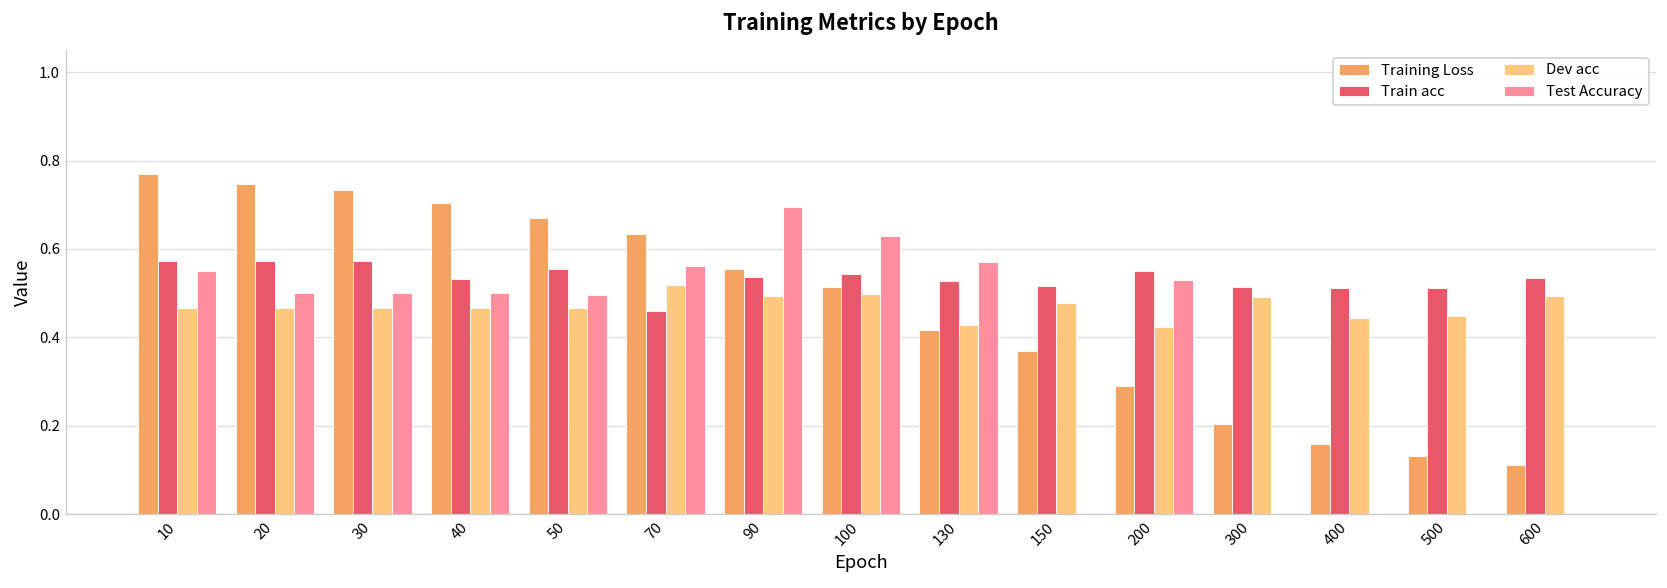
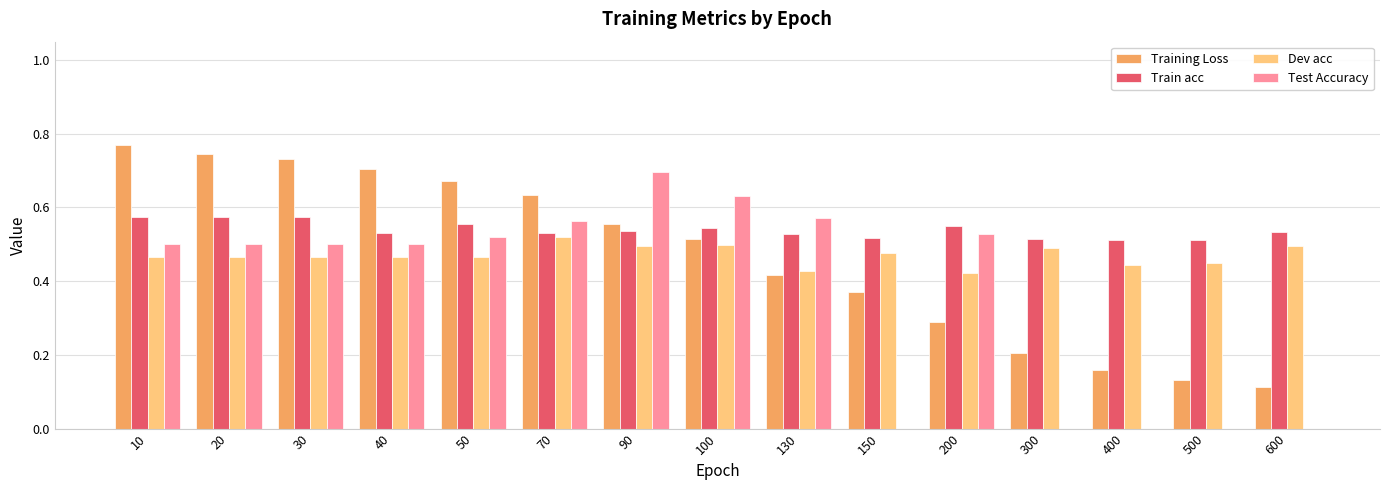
  {
    "Train acc": {
      "10": 0.57,
      "20": 0.57,
      "30": 0.57,
      "40": 0.53,
      "50": 0.55,
-     "70": 0.46,
+     "70": 0.53,
      "90": 0.54,
      "100": 0.54,
      "130": 0.53,
      "150": 0.52,
      "200": 0.55,
      "300": 0.51,
      "400": 0.51,
      "500": 0.51,
      "600": 0.53
    },
    "Test Accuracy": {
-     "10": 0.55,
+     "10": 0.50,
      "20": 0.50,
      "30": 0.50,
      "40": 0.50,
-     "50": 0.50,
+     "50": 0.52,
      "70": 0.56,
      "90": 0.70,
      "100": 0.63,
      "130": 0.57,
      "150": 0.00,
      "200": 0.53,
      "300": 0.00,
      "400": 0.00,
      "500": 0.00,
      "600": 0.00
    }
  }
